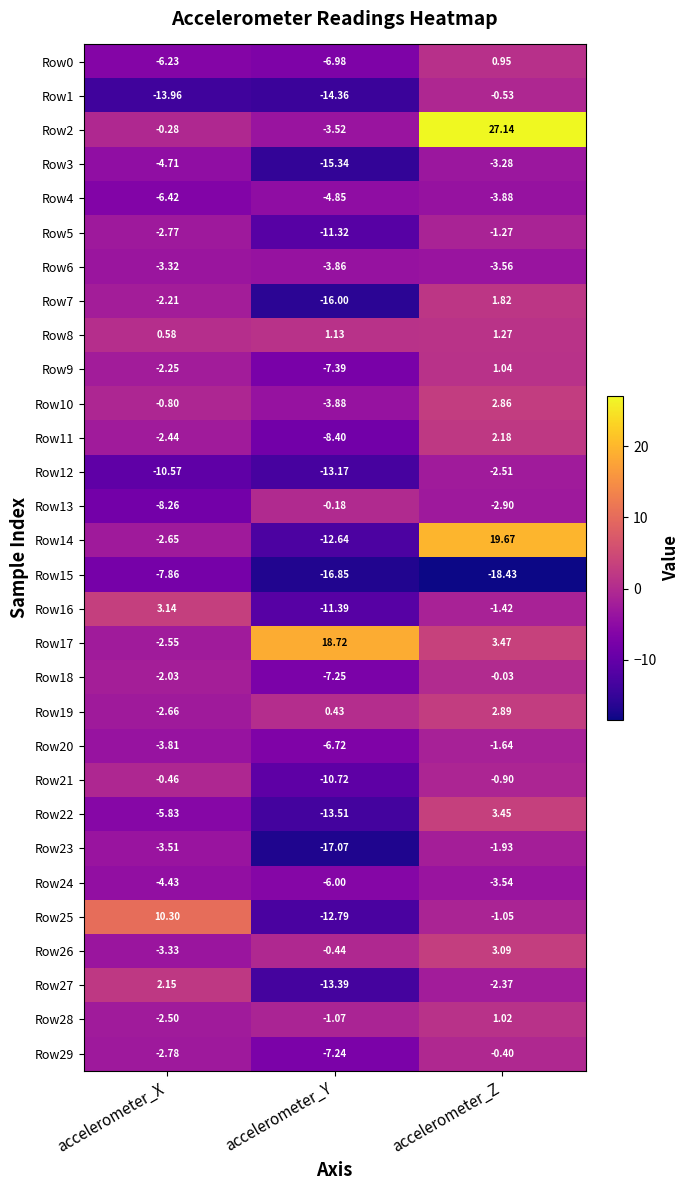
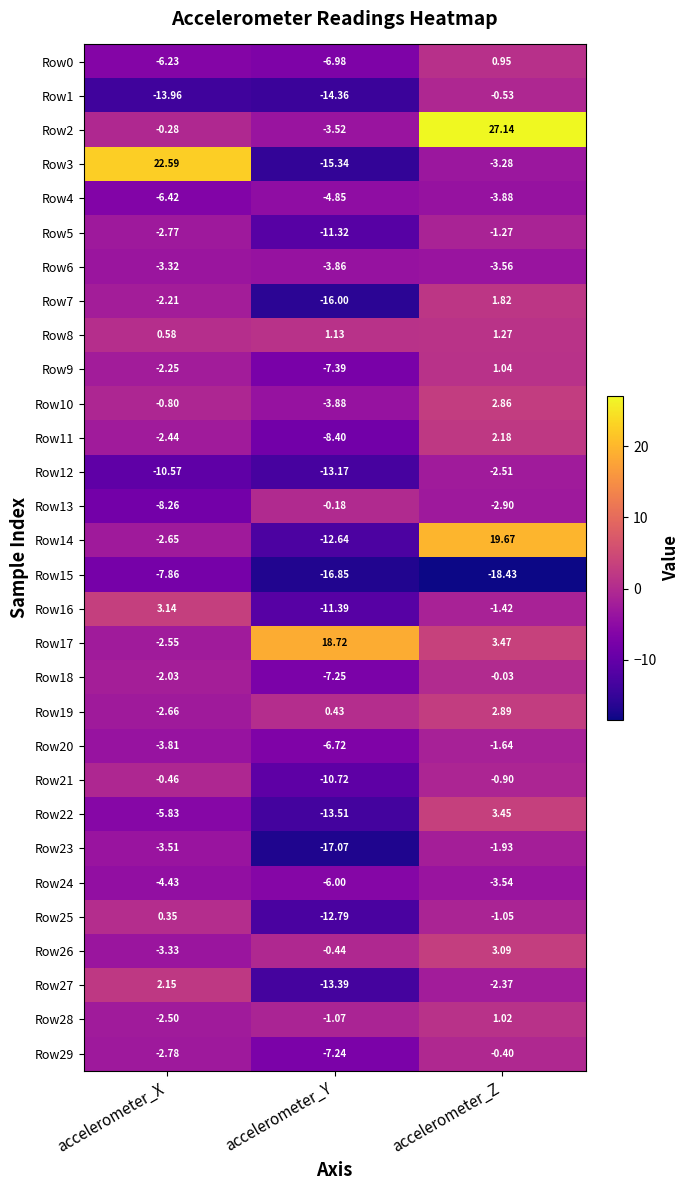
  {
    "Row0": {
      "accelerometer_X": -6.23,
      "accelerometer_Y": -6.98,
      "accelerometer_Z": 0.95
    },
    "Row1": {
      "accelerometer_X": -13.96,
      "accelerometer_Y": -14.36,
      "accelerometer_Z": -0.53
    },
    "Row2": {
      "accelerometer_X": -0.28,
      "accelerometer_Y": -3.52,
      "accelerometer_Z": 27.14
    },
    "Row3": {
-     "accelerometer_X": -4.71,
+     "accelerometer_X": 22.59,
      "accelerometer_Y": -15.34,
      "accelerometer_Z": -3.28
    },
    "Row4": {
      "accelerometer_X": -6.42,
      "accelerometer_Y": -4.85,
      "accelerometer_Z": -3.88
    },
    "Row5": {
      "accelerometer_X": -2.77,
      "accelerometer_Y": -11.32,
      "accelerometer_Z": -1.27
    },
    "Row6": {
      "accelerometer_X": -3.32,
      "accelerometer_Y": -3.86,
      "accelerometer_Z": -3.56
    },
    "Row7": {
      "accelerometer_X": -2.21,
      "accelerometer_Y": -16.00,
      "accelerometer_Z": 1.82
    },
    "Row8": {
      "accelerometer_X": 0.58,
      "accelerometer_Y": 1.13,
      "accelerometer_Z": 1.27
    },
    "Row9": {
      "accelerometer_X": -2.25,
      "accelerometer_Y": -7.39,
      "accelerometer_Z": 1.04
    },
    "Row10": {
      "accelerometer_X": -0.80,
      "accelerometer_Y": -3.88,
      "accelerometer_Z": 2.86
    },
    "Row11": {
      "accelerometer_X": -2.44,
      "accelerometer_Y": -8.40,
      "accelerometer_Z": 2.18
    },
    "Row12": {
      "accelerometer_X": -10.57,
      "accelerometer_Y": -13.17,
      "accelerometer_Z": -2.51
    },
    "Row13": {
      "accelerometer_X": -8.26,
      "accelerometer_Y": -0.18,
      "accelerometer_Z": -2.90
    },
    "Row14": {
      "accelerometer_X": -2.65,
      "accelerometer_Y": -12.64,
      "accelerometer_Z": 19.67
    },
    "Row15": {
      "accelerometer_X": -7.86,
      "accelerometer_Y": -16.85,
      "accelerometer_Z": -18.43
    },
    "Row16": {
      "accelerometer_X": 3.14,
      "accelerometer_Y": -11.39,
      "accelerometer_Z": -1.42
    },
    "Row17": {
      "accelerometer_X": -2.55,
      "accelerometer_Y": 18.72,
      "accelerometer_Z": 3.47
    },
    "Row18": {
      "accelerometer_X": -2.03,
      "accelerometer_Y": -7.25,
      "accelerometer_Z": -0.03
    },
    "Row19": {
      "accelerometer_X": -2.66,
      "accelerometer_Y": 0.43,
      "accelerometer_Z": 2.89
    },
    "Row20": {
      "accelerometer_X": -3.81,
      "accelerometer_Y": -6.72,
      "accelerometer_Z": -1.64
    },
    "Row21": {
      "accelerometer_X": -0.46,
      "accelerometer_Y": -10.72,
      "accelerometer_Z": -0.90
    },
    "Row22": {
      "accelerometer_X": -5.83,
      "accelerometer_Y": -13.51,
      "accelerometer_Z": 3.45
    },
    "Row23": {
      "accelerometer_X": -3.51,
      "accelerometer_Y": -17.07,
      "accelerometer_Z": -1.93
    },
    "Row24": {
      "accelerometer_X": -4.43,
      "accelerometer_Y": -6.00,
      "accelerometer_Z": -3.54
    },
    "Row25": {
-     "accelerometer_X": 10.30,
+     "accelerometer_X": 0.35,
      "accelerometer_Y": -12.79,
      "accelerometer_Z": -1.05
    },
    "Row26": {
      "accelerometer_X": -3.33,
      "accelerometer_Y": -0.44,
      "accelerometer_Z": 3.09
    },
    "Row27": {
      "accelerometer_X": 2.15,
      "accelerometer_Y": -13.39,
      "accelerometer_Z": -2.37
    },
    "Row28": {
      "accelerometer_X": -2.50,
      "accelerometer_Y": -1.07,
      "accelerometer_Z": 1.02
    },
    "Row29": {
      "accelerometer_X": -2.78,
      "accelerometer_Y": -7.24,
      "accelerometer_Z": -0.40
    }
  }
